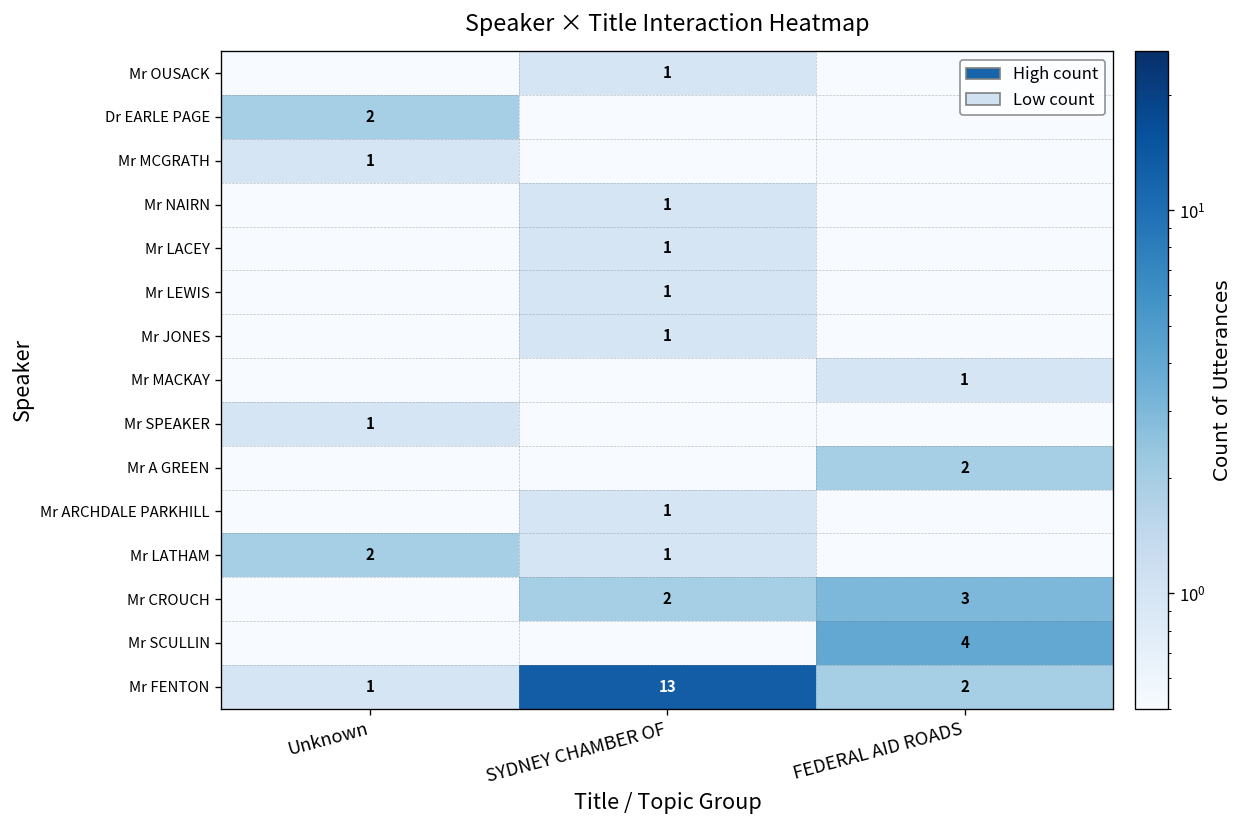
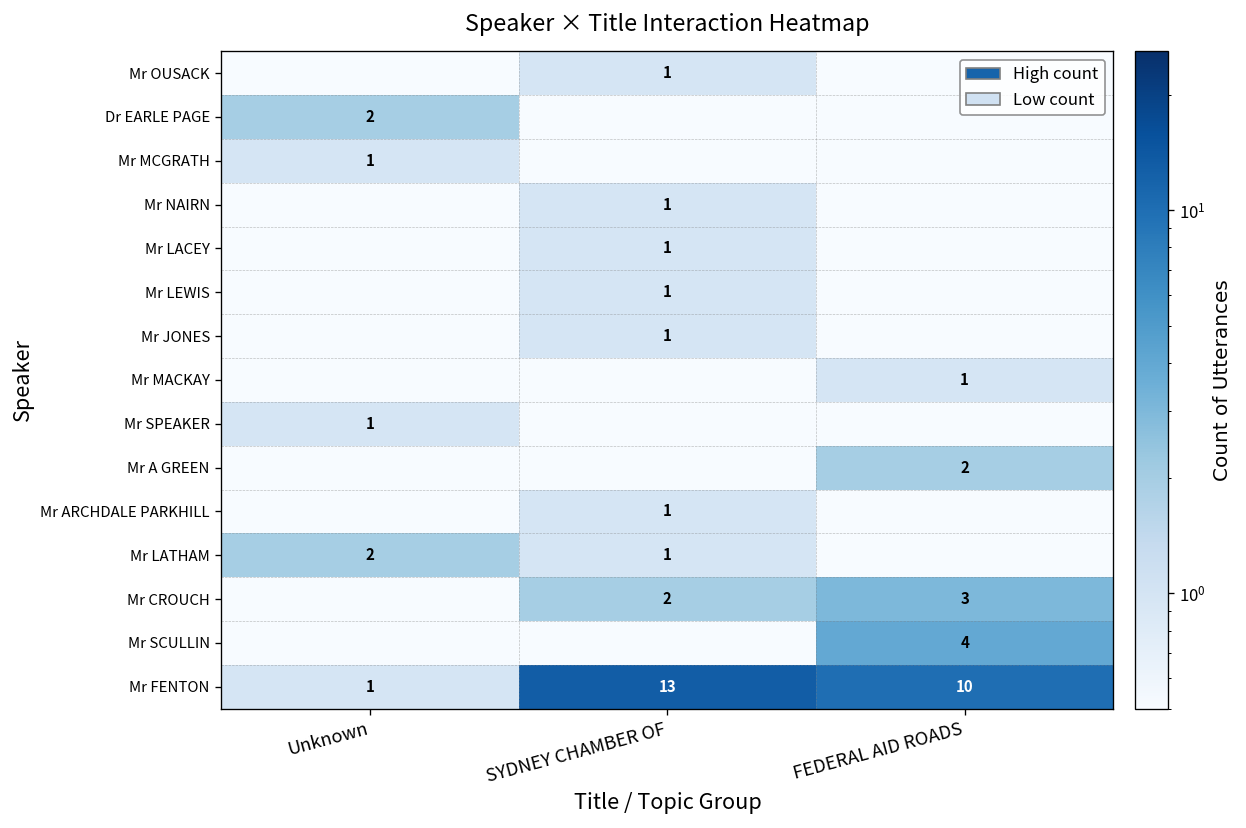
  {
    "Mr OUSACK": {
      "SYDNEY CHAMBER OF": 1
    },
    "Dr EARLE PAGE": {
      "Unknown": 2
    },
    "Mr MCGRATH": {
      "Unknown": 1
    },
    "Mr NAIRN": {
      "SYDNEY CHAMBER OF": 1
    },
    "Mr LACEY": {
      "SYDNEY CHAMBER OF": 1
    },
    "Mr LEWIS": {
      "SYDNEY CHAMBER OF": 1
    },
    "Mr JONES": {
      "SYDNEY CHAMBER OF": 1
    },
    "Mr MACKAY": {
      "FEDERAL AID ROADS": 1
    },
    "Mr SPEAKER": {
      "Unknown": 1
    },
    "Mr A GREEN": {
      "FEDERAL AID ROADS": 2
    },
    "Mr ARCHDALE PARKHILL": {
      "SYDNEY CHAMBER OF": 1
    },
    "Mr LATHAM": {
      "Unknown": 2,
      "SYDNEY CHAMBER OF": 1
    },
    "Mr CROUCH": {
      "SYDNEY CHAMBER OF": 2,
      "FEDERAL AID ROADS": 3
    },
    "Mr SCULLIN": {
      "FEDERAL AID ROADS": 4
    },
    "Mr FENTON": {
      "Unknown": 1,
      "SYDNEY CHAMBER OF": 13,
-     "FEDERAL AID ROADS": 2
+     "FEDERAL AID ROADS": 10
    }
  }
